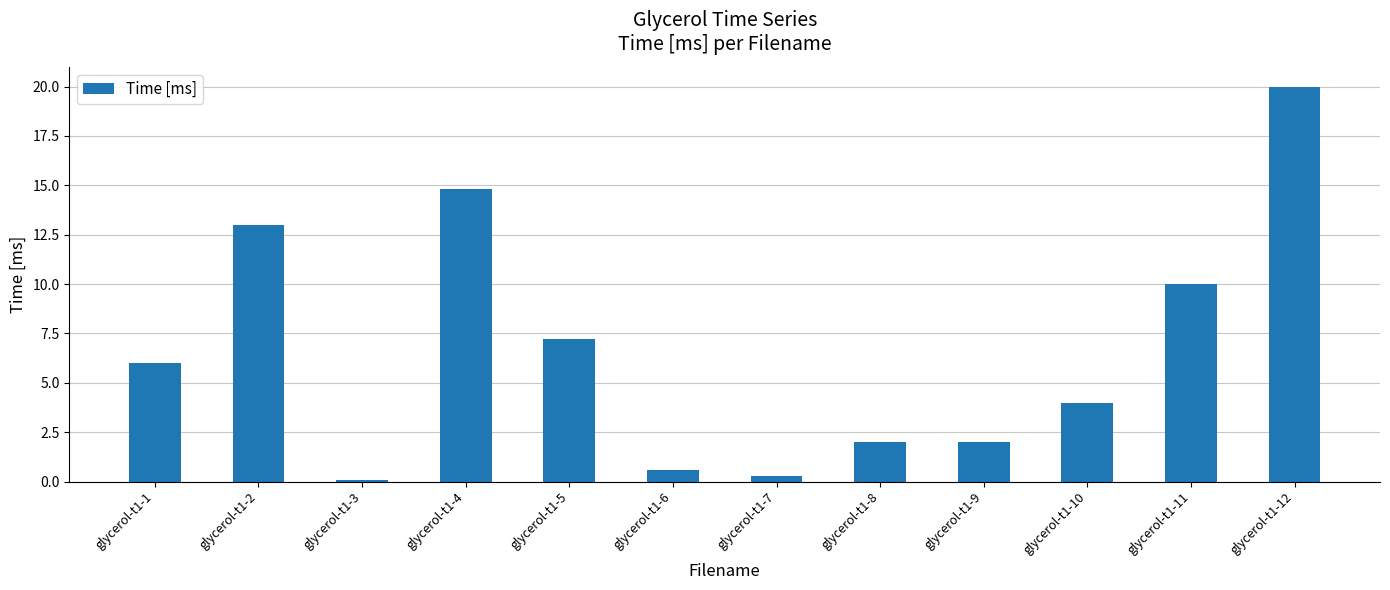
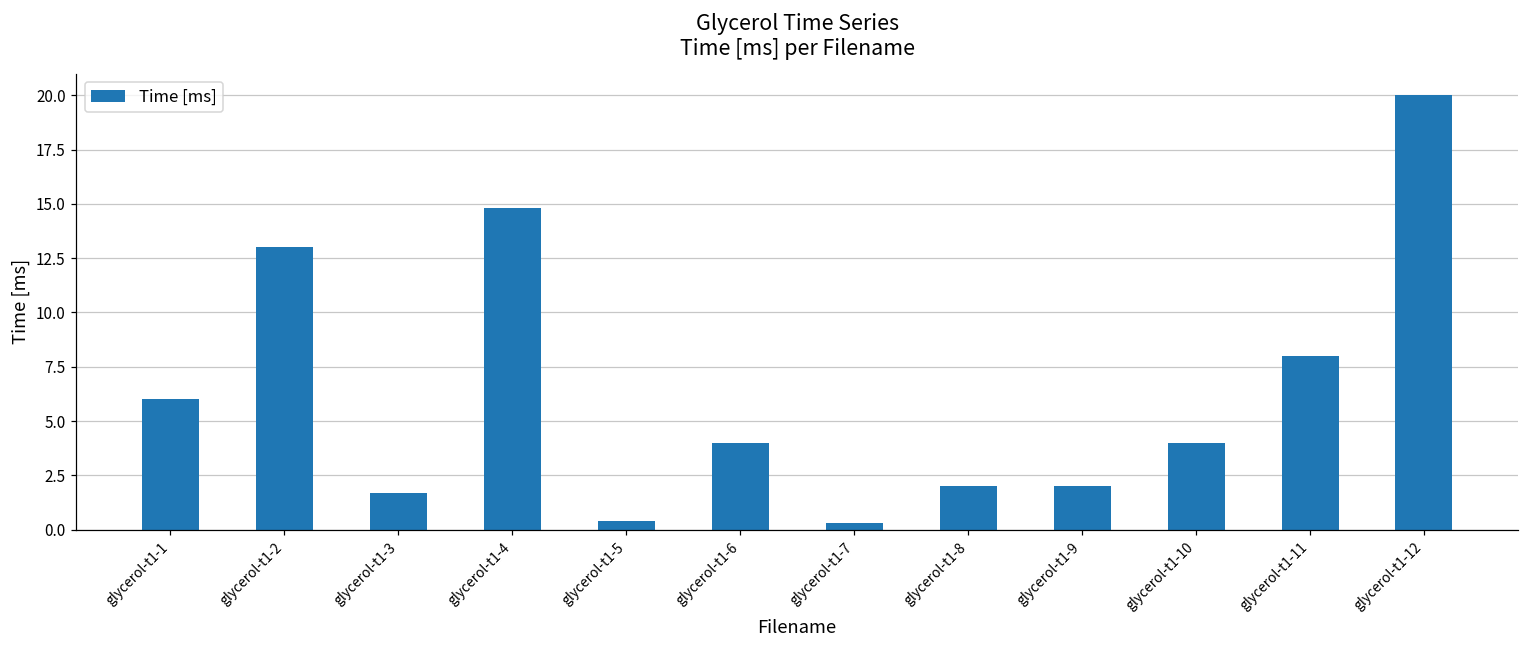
  {
    "glycerol-t1-1": 6.0,
    "glycerol-t1-2": 13.0,
-   "glycerol-t1-3": 0.1,
+   "glycerol-t1-3": 1.7,
    "glycerol-t1-4": 14.8,
-   "glycerol-t1-5": 7.2,
-   "glycerol-t1-6": 0.6,
+   "glycerol-t1-5": 0.4,
+   "glycerol-t1-6": 4.0,
    "glycerol-t1-7": 0.3,
    "glycerol-t1-8": 2.0,
    "glycerol-t1-9": 2.0,
    "glycerol-t1-10": 4.0,
-   "glycerol-t1-11": 10,
+   "glycerol-t1-11": 8,
    "glycerol-t1-12": 20.0
  }
